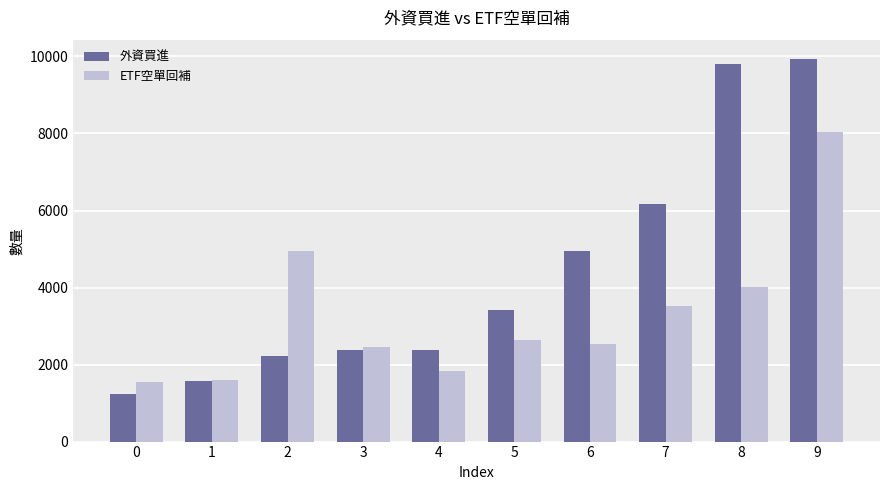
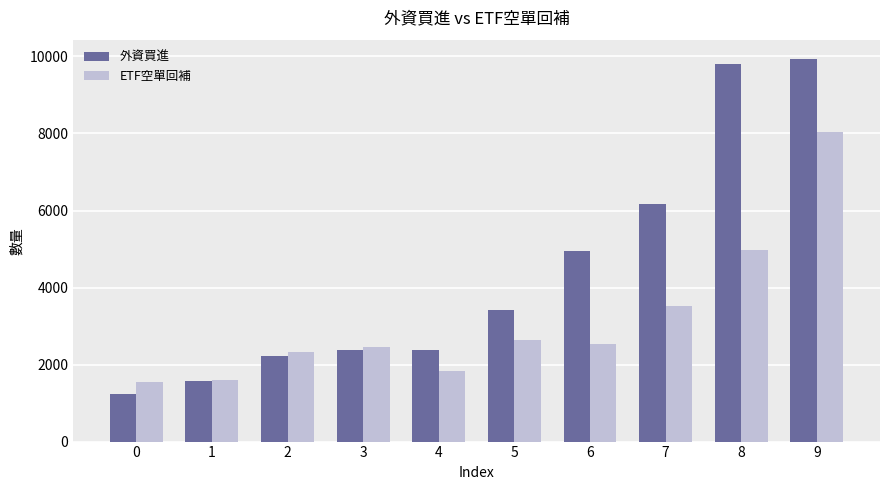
  {
    "外資買進": {
      "0": 1200,
      "1": 1600,
      "2": 2200,
      "3": 2400,
      "4": 2400,
      "5": 3400,
      "6": 4900,
      "7": 6200,
      "8": 9800,
      "9": 9900
    },
    "ETF空單回補": {
      "0": 1500,
      "1": 1600,
-     "2": 5000,
+     "2": 2300,
      "3": 2500,
      "4": 1800,
      "5": 2600,
      "6": 2500,
      "7": 3500,
-     "8": 4000,
+     "8": 5000,
      "9": 8000
    }
  }
